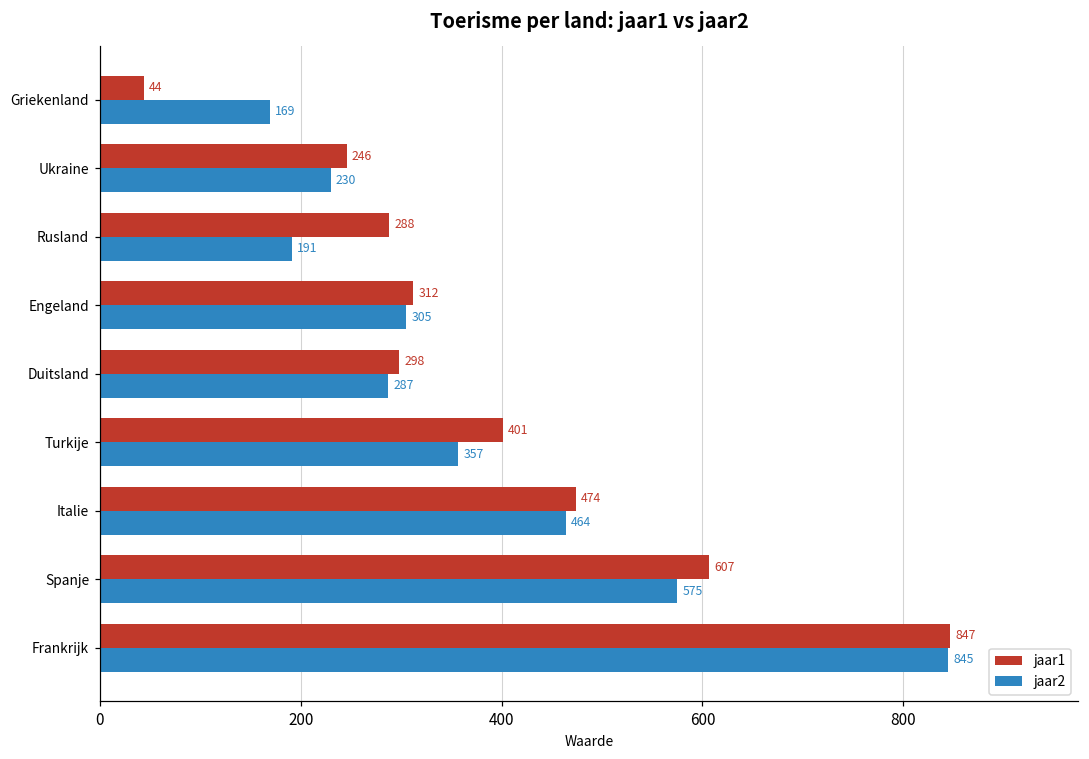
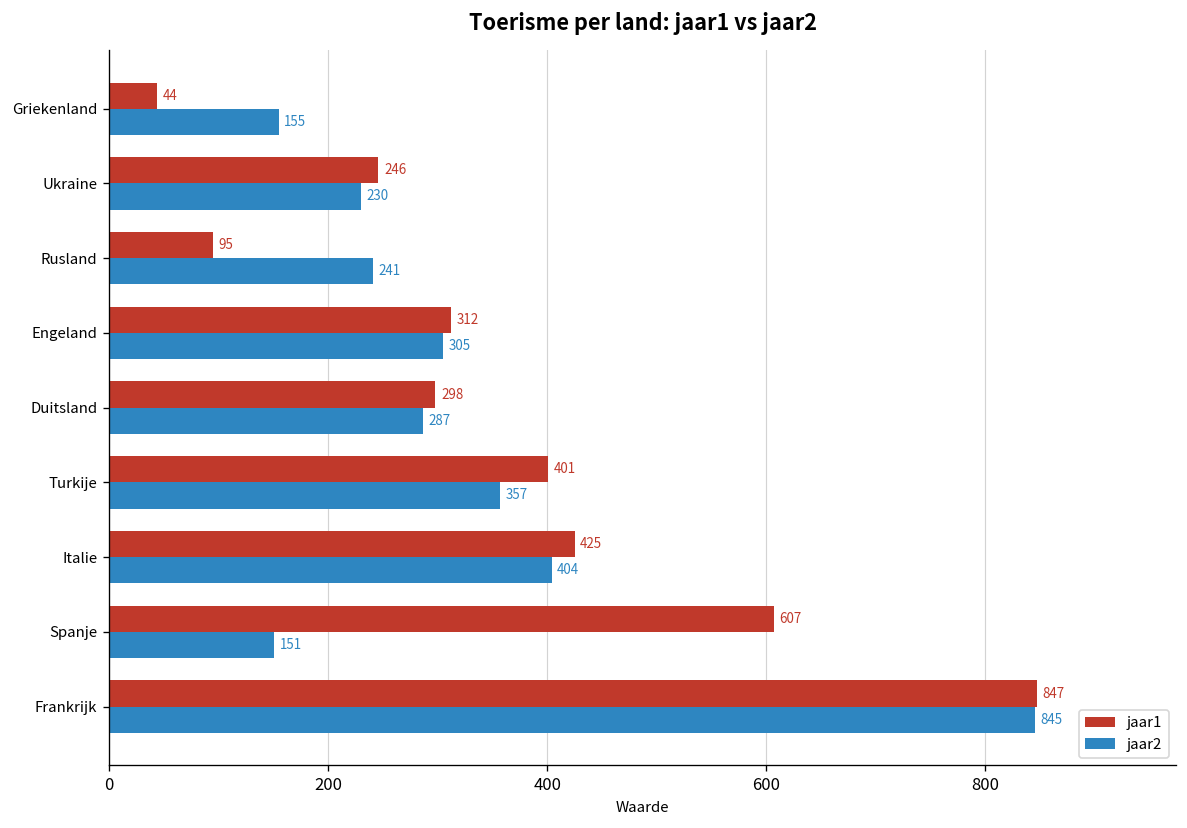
  {
    "jaar1": {
      "Griekenland": 44,
      "Ukraine": 246,
-     "Rusland": 288,
+     "Rusland": 95,
      "Engeland": 312,
      "Duitsland": 298,
      "Turkije": 401,
-     "Italie": 474,
+     "Italie": 425,
      "Spanje": 607,
      "Frankrijk": 847
    },
    "jaar2": {
-     "Griekenland": 169,
+     "Griekenland": 155,
      "Ukraine": 230,
-     "Rusland": 191,
+     "Rusland": 241,
      "Engeland": 305,
      "Duitsland": 287,
      "Turkije": 357,
-     "Italie": 464,
-     "Spanje": 575,
+     "Italie": 404,
+     "Spanje": 151,
      "Frankrijk": 845
    }
  }
